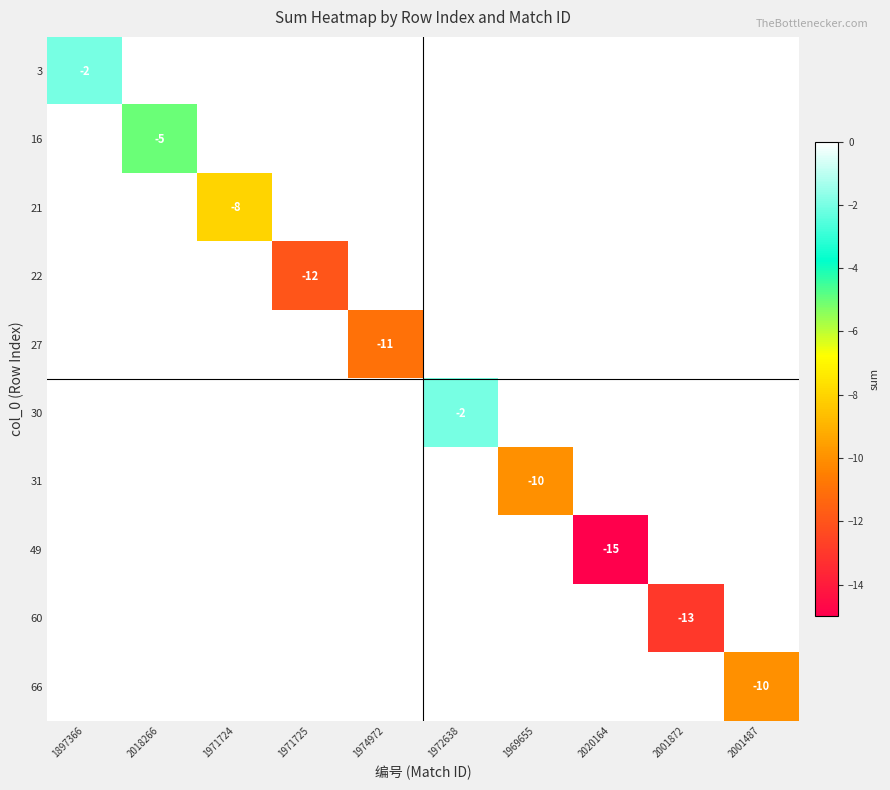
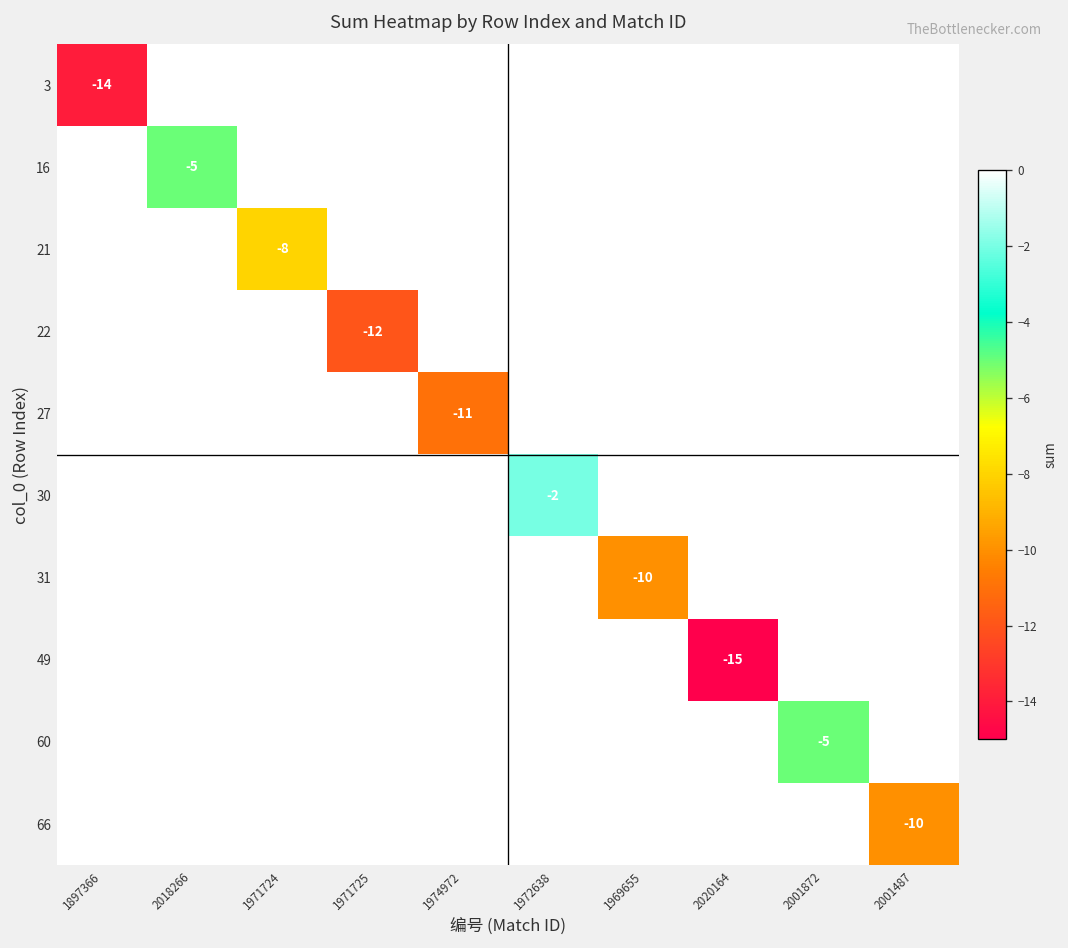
  {
    "3": {
-     "1897366": -2
+     "1897366": -14
    },
    "16": {
      "2018266": -5
    },
    "21": {
      "1971724": -8
    },
    "22": {
      "1971725": -12
    },
    "27": {
      "1974972": -11
    },
    "30": {
      "1972638": -2
    },
    "31": {
      "1969655": -10
    },
    "49": {
      "2020164": -15
    },
    "60": {
-     "2001872": -13
+     "2001872": -5
    },
    "66": {
      "2001487": -10
    }
  }
